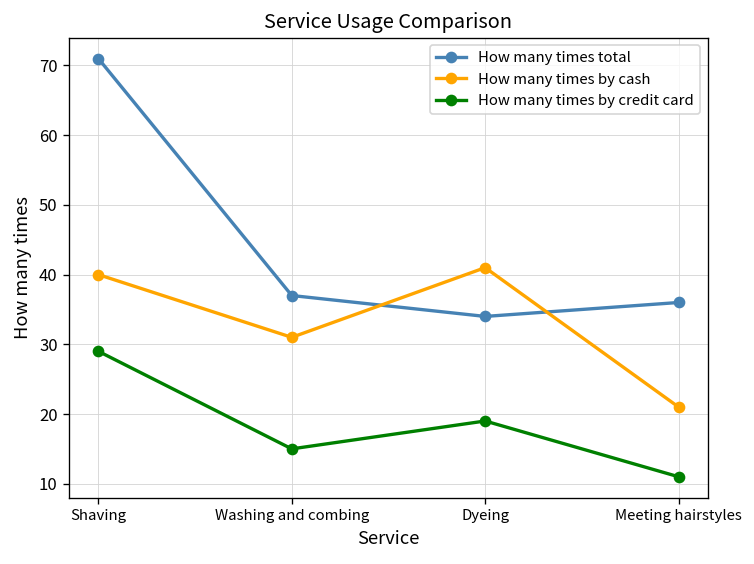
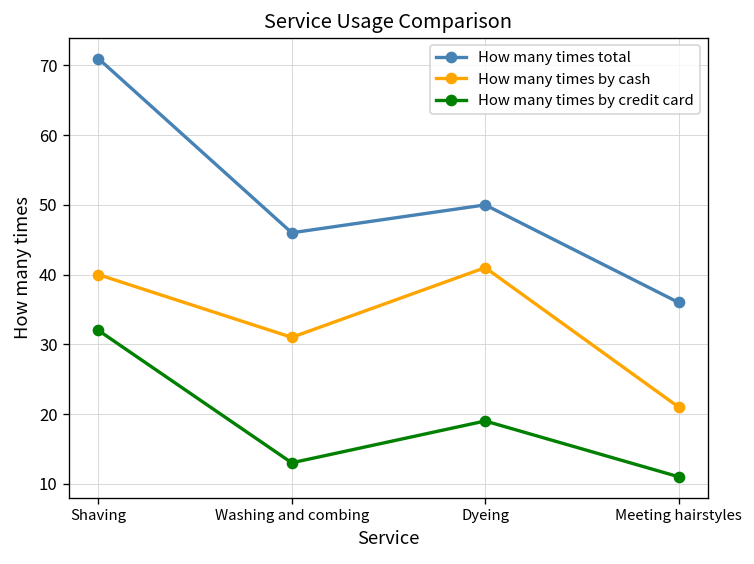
  {
    "How many times total": {
      "Shaving": 71,
-     "Washing and combing": 37,
-     "Dyeing": 34,
+     "Washing and combing": 46,
+     "Dyeing": 50,
      "Meeting hairstyles": 36
    },
    "How many times by cash": {
      "Shaving": 40,
      "Washing and combing": 31,
      "Dyeing": 41,
      "Meeting hairstyles": 21
    },
    "How many times by credit card": {
-     "Shaving": 29,
-     "Washing and combing": 15,
+     "Shaving": 32,
+     "Washing and combing": 13,
      "Dyeing": 19,
      "Meeting hairstyles": 11
    }
  }
